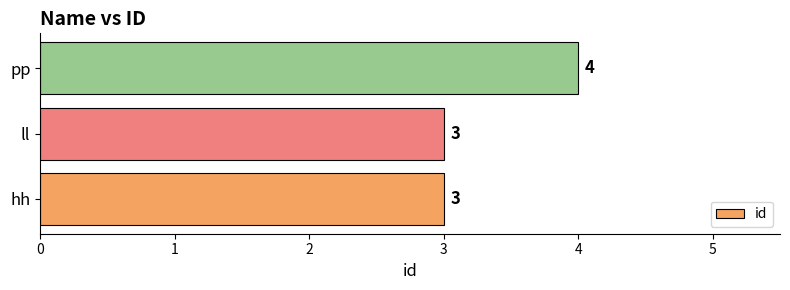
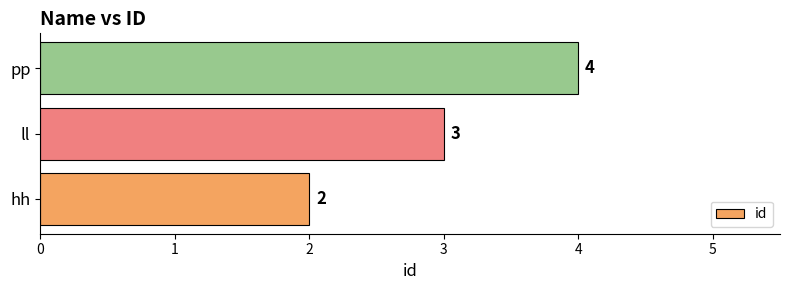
  {
    "pp": 4,
    "ll": 3,
-   "hh": 3
+   "hh": 2
  }
